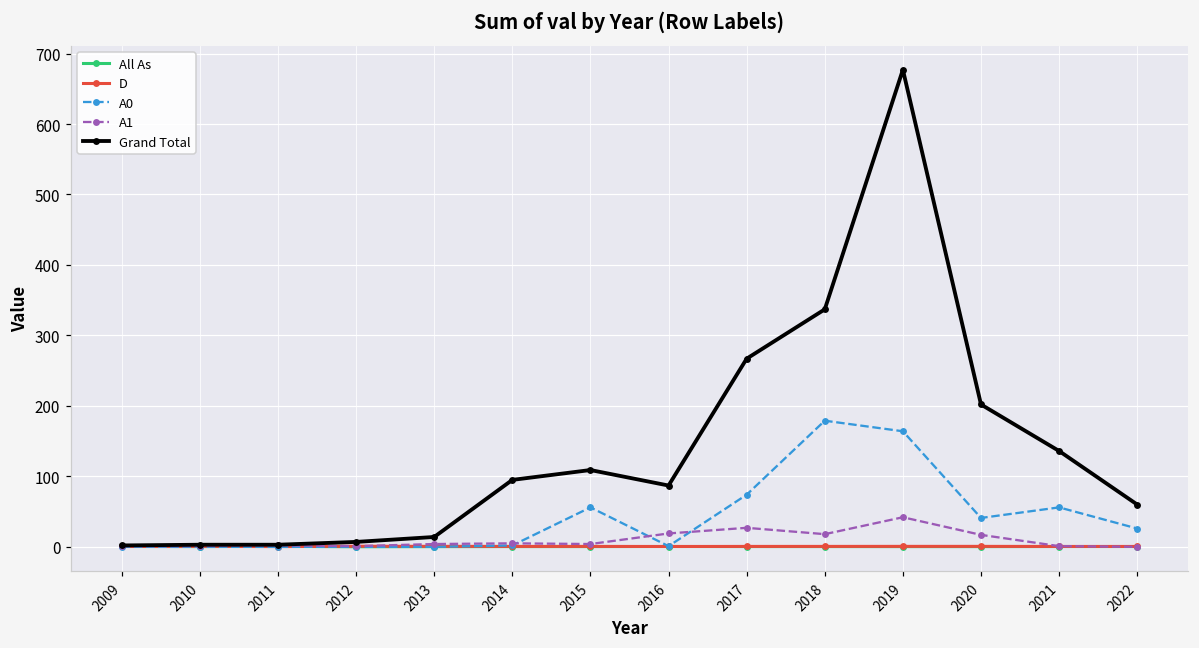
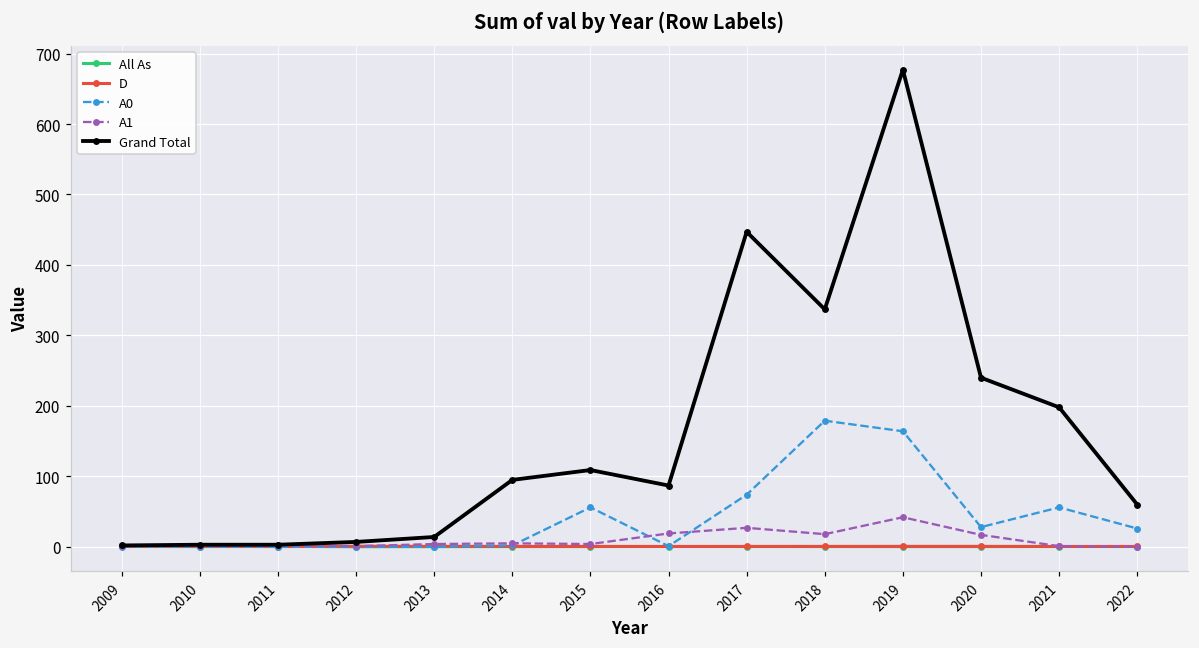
  {
    "A0": {
      "2015": 60,
      "2017": 70,
      "2018": 180,
      "2019": 160,
-     "2020": 40,
+     "2020": 30,
      "2021": 60,
      "2022": 30
    },
    "A1": {
      "2016": 20,
      "2017": 30,
      "2018": 20,
      "2019": 40,
      "2020": 20
    },
    "Grand Total": {
      "2012": 10,
      "2013": 10,
      "2014": 100,
      "2015": 110,
      "2016": 90,
-     "2017": 270,
+     "2017": 450,
      "2018": 340,
      "2019": 680,
-     "2020": 200,
-     "2021": 140,
+     "2020": 240,
+     "2021": 200,
      "2022": 60
    }
  }
